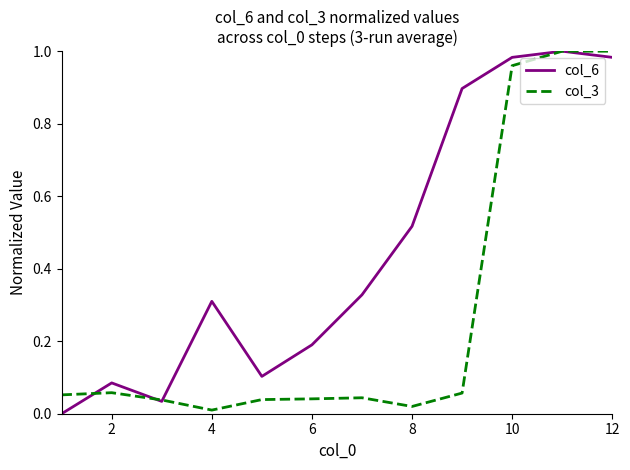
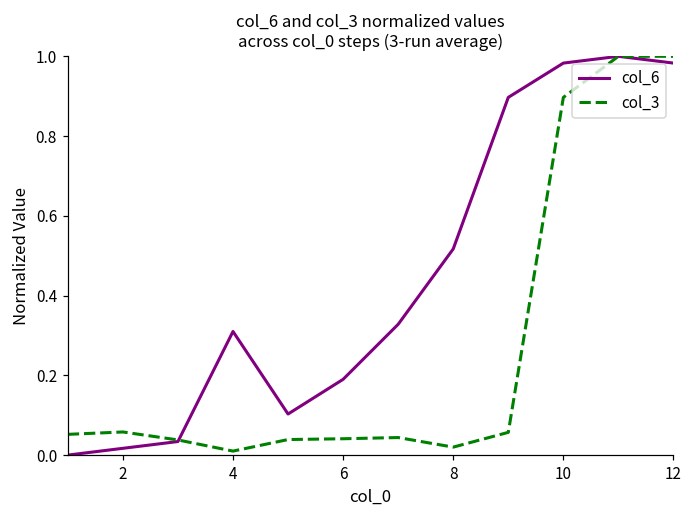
  {
    "col_6": {
-     "2": 0.09,
+     "2": 0.02,
      "4": 0.31,
      "6": 0.19,
      "8": 0.52,
      "10": 0.98,
      "12": 0.98
    },
    "col_3": {
      "2": 0.06,
      "4": 0.01,
      "6": 0.04,
      "8": 0.02,
-     "10": 0.96,
+     "10": 0.90,
      "12": 1.00
    }
  }
